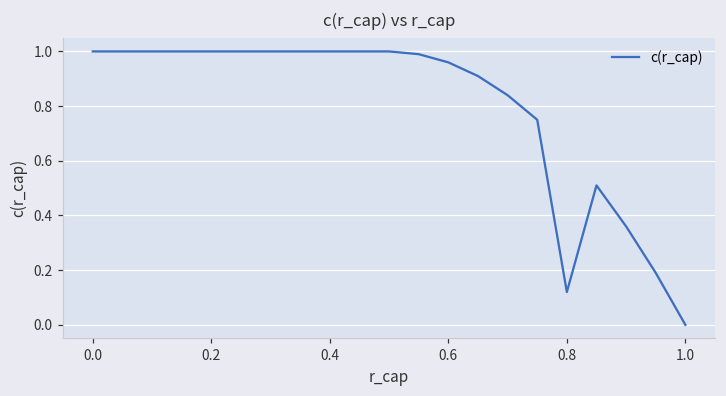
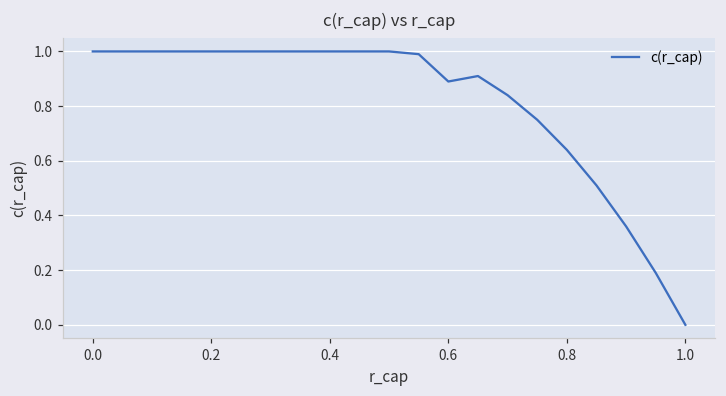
  {
    "0.0": 1.00,
    "0.2": 1.00,
    "0.4": 1.00,
-   "0.6": 0.96,
-   "0.8": 0.12,
+   "0.6": 0.89,
+   "0.8": 0.64,
    "1.0": 0.00
  }
